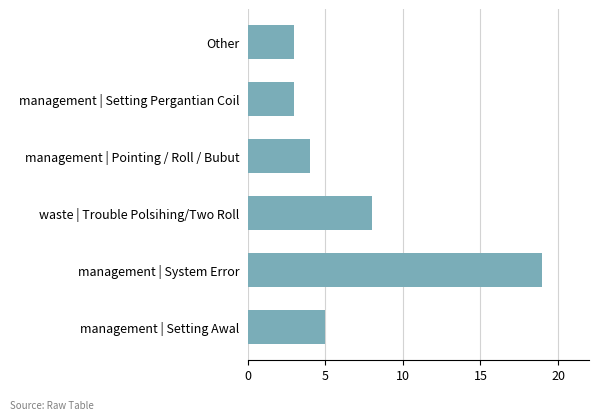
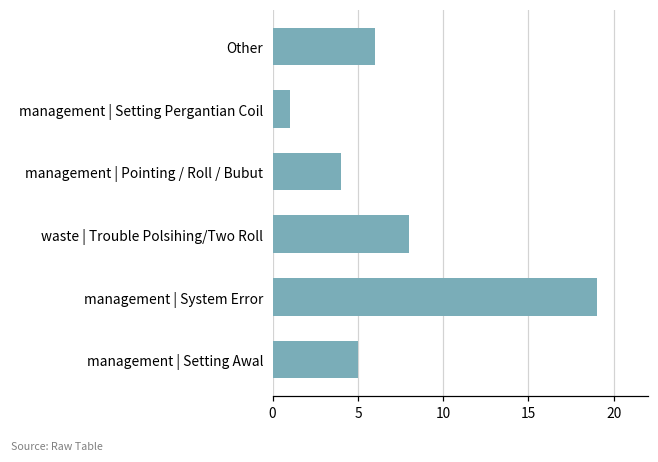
  {
-   "Other": 3,
-   "management | Setting Pergantian Coil": 3,
+   "Other": 6,
+   "management | Setting Pergantian Coil": 1,
    "management | Pointing / Roll / Bubut": 4,
    "waste | Trouble Polsihing/Two Roll": 8,
    "management | System Error": 19,
    "management | Setting Awal": 5
  }
